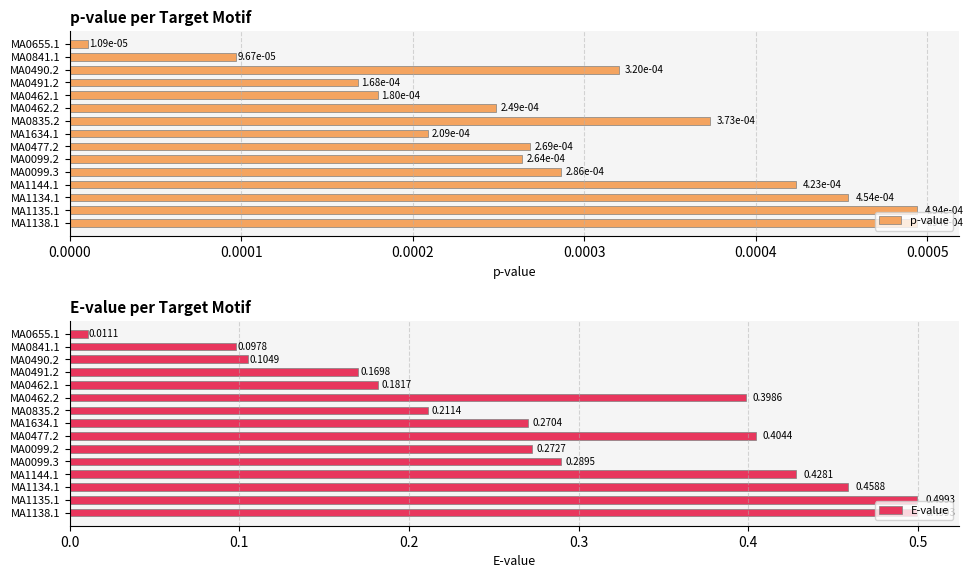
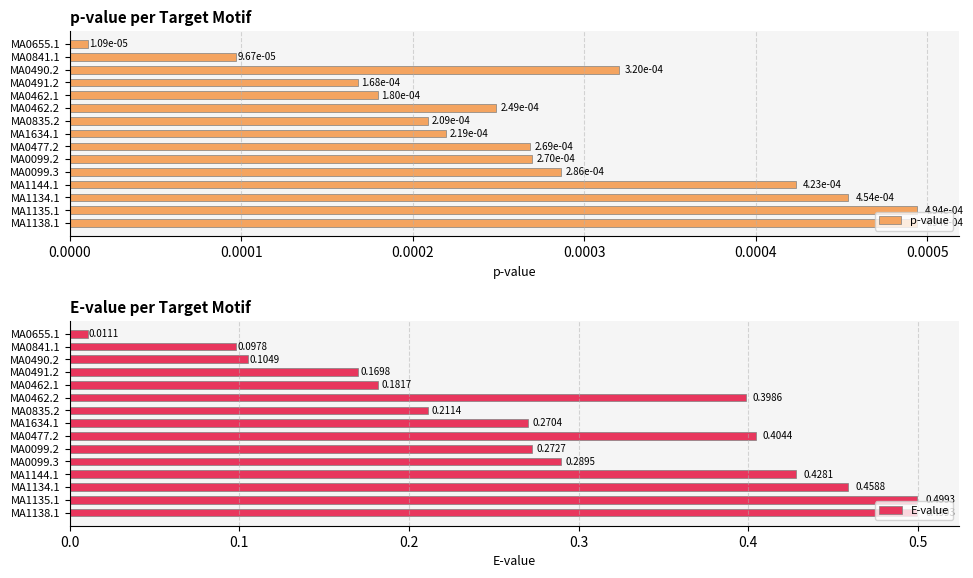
  {
    "p-value per Target Motif": {
      "MA0655.1": "1.09e-05",
      "MA0841.1": "9.67e-05",
      "MA0490.2": "3.20e-04",
      "MA0491.2": "1.68e-04",
      "MA0462.1": "1.80e-04",
      "MA0462.2": "2.49e-04",
-     "MA0835.2": "3.73e-04",
-     "MA1634.1": "2.09e-04",
+     "MA0835.2": "2.09e-04",
+     "MA1634.1": "2.19e-04",
      "MA0477.2": "2.69e-04",
-     "MA0099.2": "2.64e-04",
+     "MA0099.2": "2.70e-04",
      "MA0099.3": "2.86e-04",
      "MA1144.1": "4.23e-04",
      "MA1134.1": "4.54e-04"
    },
    "E-value per Target Motif": {
      "MA0655.1": "0.0111",
      "MA0841.1": "0.0978",
      "MA0490.2": "0.1049",
      "MA0491.2": "0.1698",
      "MA0462.1": "0.1817",
      "MA0462.2": "0.3986",
      "MA0835.2": "0.2114",
      "MA1634.1": "0.2704",
      "MA0477.2": "0.4044",
      "MA0099.2": "0.2727",
      "MA0099.3": "0.2895",
      "MA1144.1": "0.4281",
      "MA1134.1": "0.4588"
    }
  }
